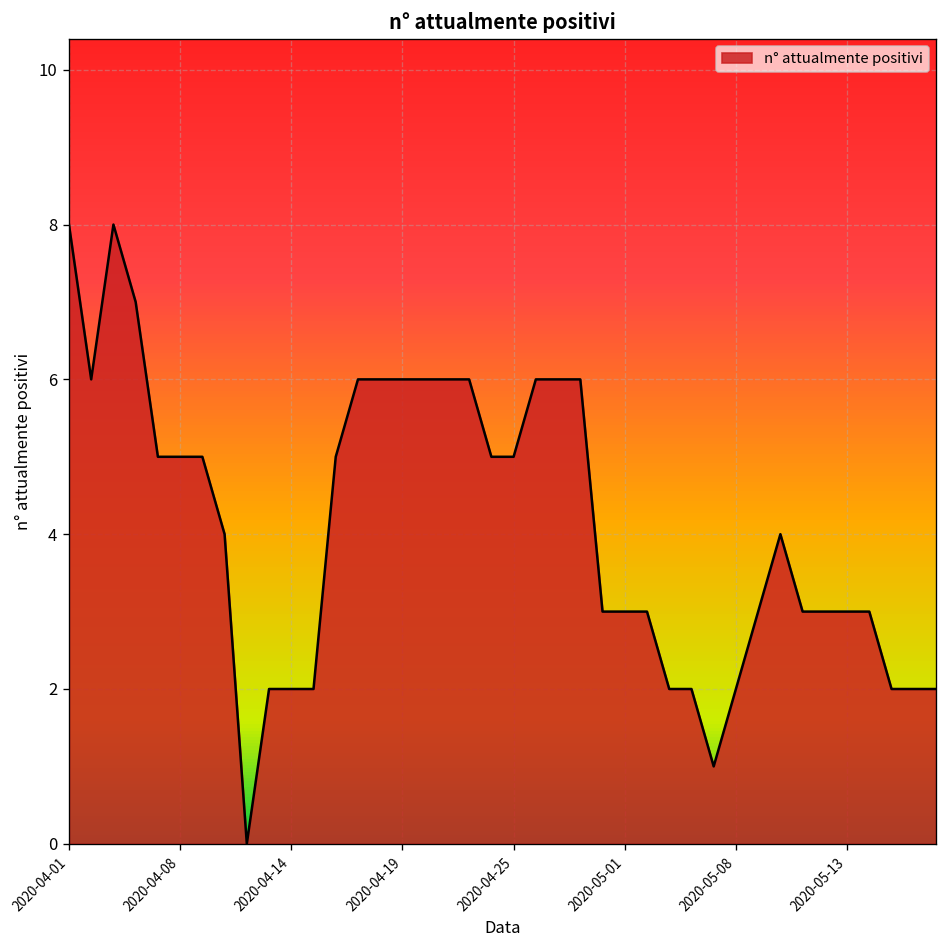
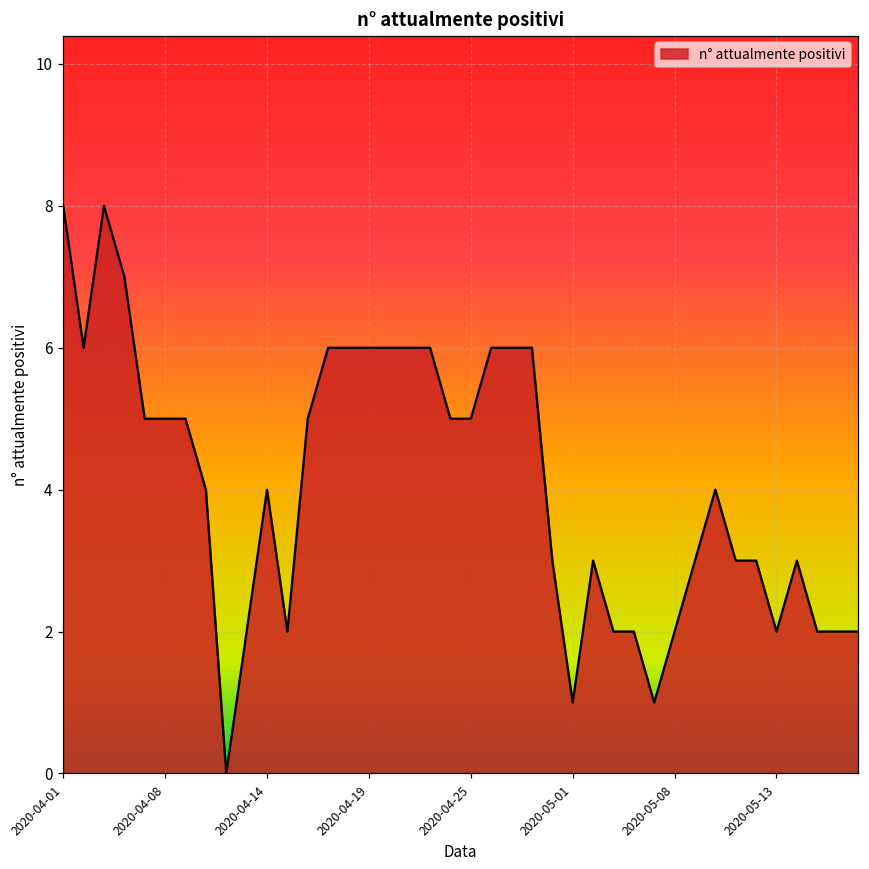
  {
    "2020-04-01": 8,
    "2020-04-08": 5,
-   "2020-04-14": 2,
+   "2020-04-14": 4,
    "2020-04-19": 6,
    "2020-04-25": 5,
-   "2020-05-01": 3,
+   "2020-05-01": 1,
    "2020-05-08": 2,
-   "2020-05-13": 3
+   "2020-05-13": 2
  }
